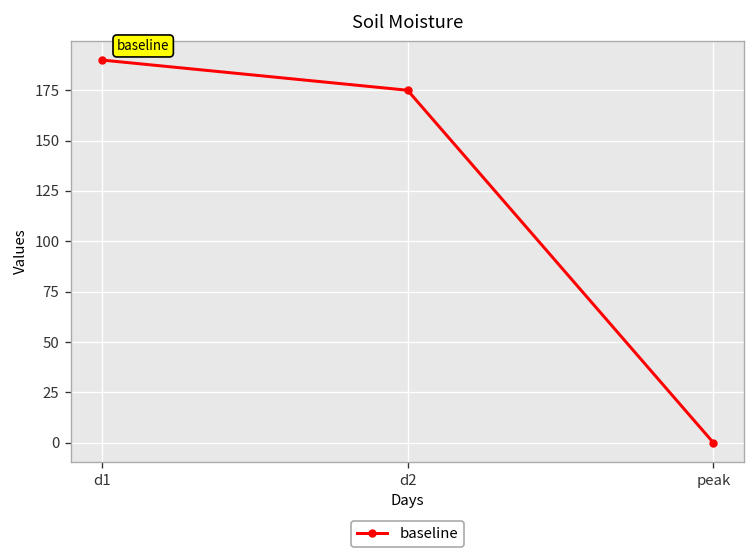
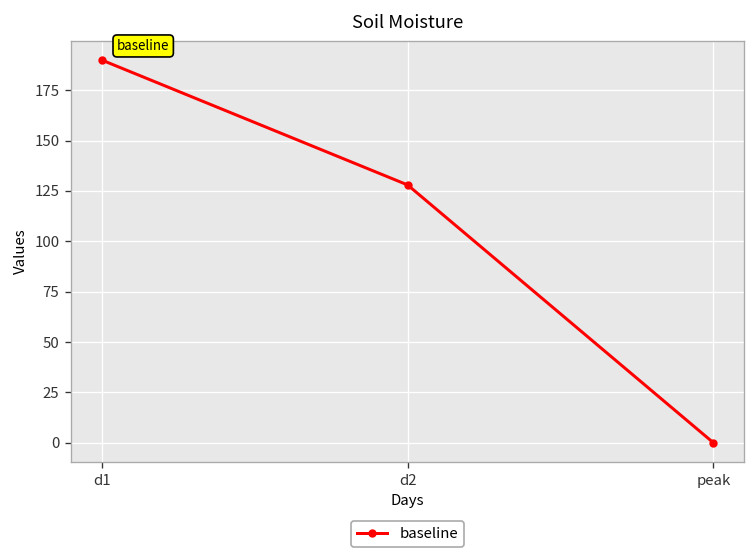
  {
    "d1": 190,
-   "d2": 175,
+   "d2": 128,
    "peak": 0
  }
